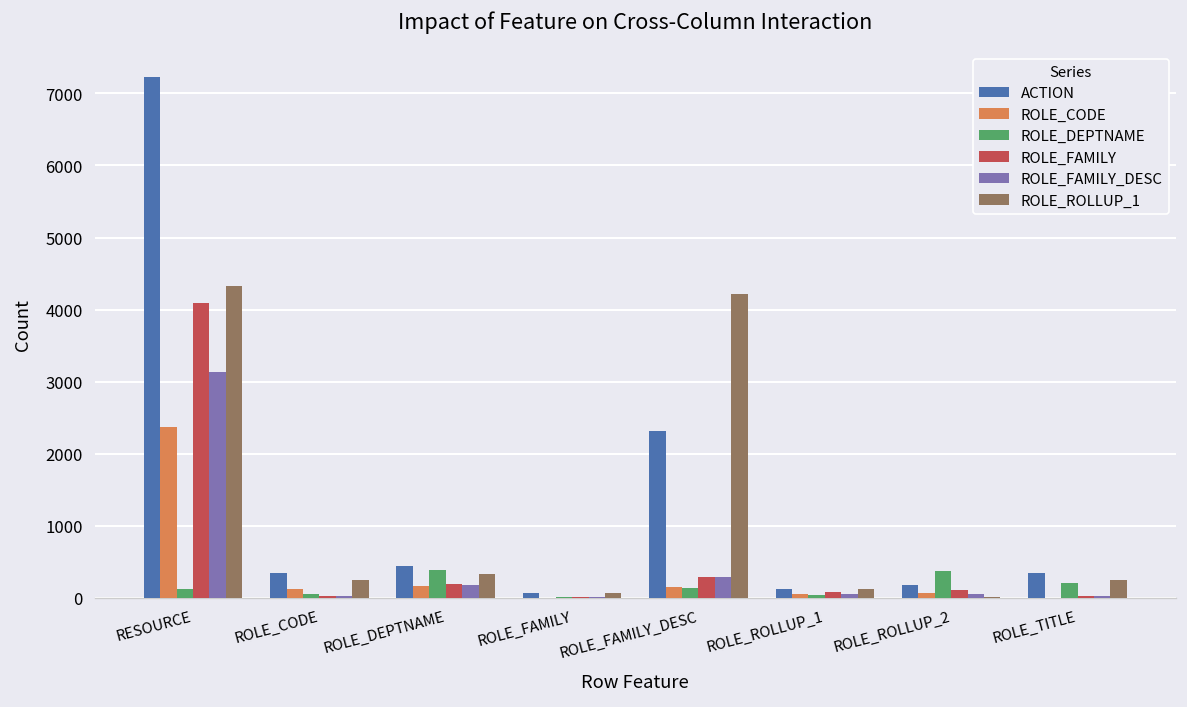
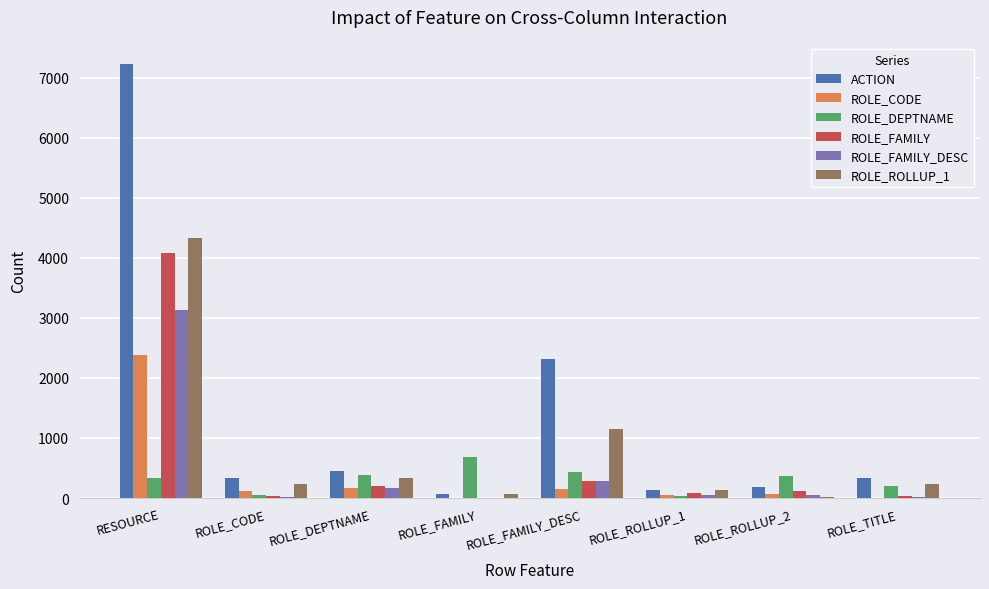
  {
    "ROLE_DEPTNAME": {
-     "RESOURCE": 100,
+     "RESOURCE": 300,
      "ROLE_CODE": 0,
      "ROLE_DEPTNAME": 400,
-     "ROLE_FAMILY": 0,
-     "ROLE_FAMILY_DESC": 100,
+     "ROLE_FAMILY": 700,
+     "ROLE_FAMILY_DESC": 400,
      "ROLE_ROLLUP_2": 400,
      "ROLE_TITLE": 200
    },
    "ROLE_ROLLUP_1": {
      "RESOURCE": 4300,
      "ROLE_CODE": 200,
      "ROLE_DEPTNAME": 300,
      "ROLE_FAMILY": 100,
-     "ROLE_FAMILY_DESC": 4200,
+     "ROLE_FAMILY_DESC": 1100,
      "ROLE_ROLLUP_1": 100,
      "ROLE_TITLE": 200
    }
  }
